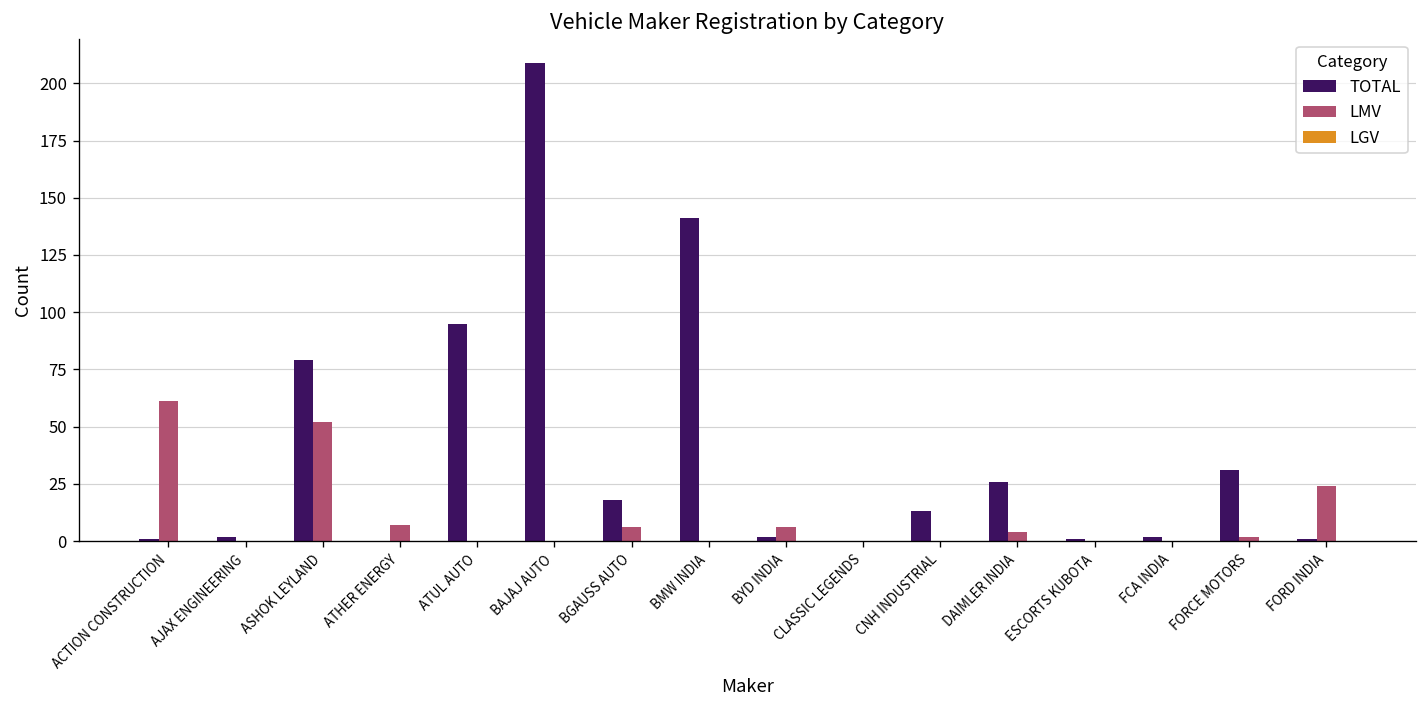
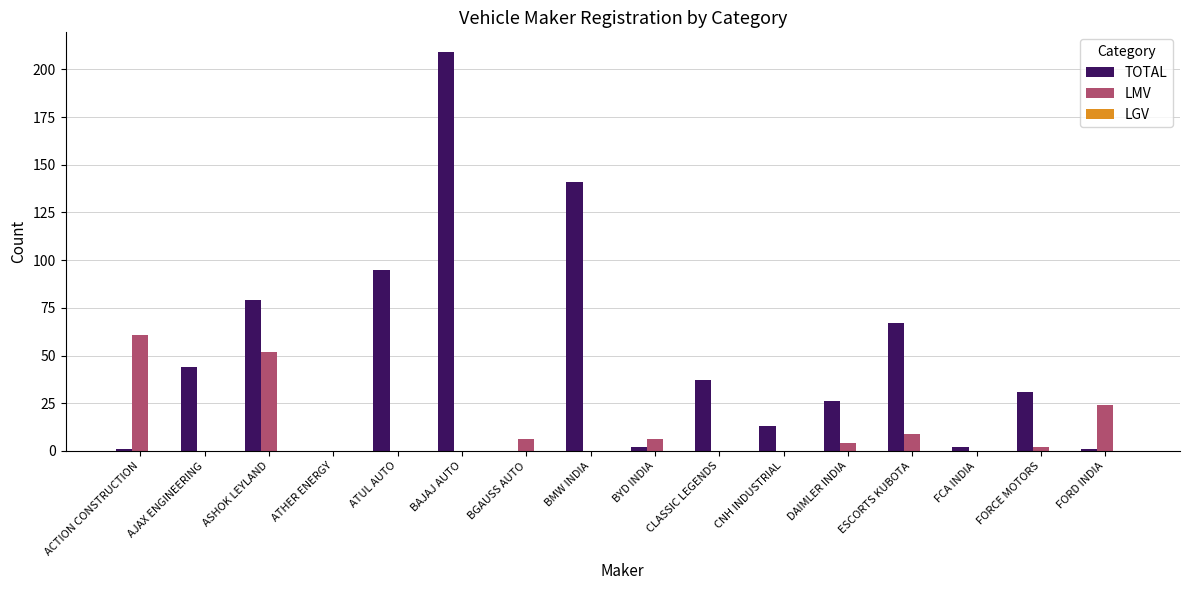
  {
    "TOTAL": {
-     "AJAX ENGINEERING": 2,
+     "AJAX ENGINEERING": 44,
      "ASHOK LEYLAND": 79,
      "ATHER ENERGY": 0,
      "ATUL AUTO": 95,
      "BAJAJ AUTO": 209,
-     "BGAUSS AUTO": 18,
+     "BGAUSS AUTO": 0,
      "BMW INDIA": 141,
      "BYD INDIA": 2,
-     "CLASSIC LEGENDS": 0,
+     "CLASSIC LEGENDS": 37,
      "CNH INDUSTRIAL": 13,
      "DAIMLER INDIA": 26,
-     "ESCORTS KUBOTA": 1,
+     "ESCORTS KUBOTA": 67,
      "FCA INDIA": 2,
      "FORCE MOTORS": 31
    },
    "LMV": {
      "ACTION CONSTRUCTION": 61,
      "AJAX ENGINEERING": 0,
      "ASHOK LEYLAND": 52,
-     "ATHER ENERGY": 7,
+     "ATHER ENERGY": 0,
      "ATUL AUTO": 0,
      "BAJAJ AUTO": 0,
      "BGAUSS AUTO": 6,
      "BMW INDIA": 0,
      "BYD INDIA": 6,
      "CLASSIC LEGENDS": 0,
      "CNH INDUSTRIAL": 0,
      "DAIMLER INDIA": 4,
-     "ESCORTS KUBOTA": 0,
+     "ESCORTS KUBOTA": 9,
      "FCA INDIA": 0,
      "FORCE MOTORS": 2,
      "FORD INDIA": 24
    },
    "LGV": {
      "ACTION CONSTRUCTION": 0,
      "AJAX ENGINEERING": 0,
      "ASHOK LEYLAND": 0,
      "ATHER ENERGY": 0,
      "ATUL AUTO": 0,
      "BAJAJ AUTO": 0,
      "BGAUSS AUTO": 0,
      "BMW INDIA": 0,
      "BYD INDIA": 0,
      "CLASSIC LEGENDS": 0,
      "CNH INDUSTRIAL": 0,
      "DAIMLER INDIA": 0,
      "ESCORTS KUBOTA": 0,
      "FCA INDIA": 0,
      "FORCE MOTORS": 0,
      "FORD INDIA": 0
    }
  }
